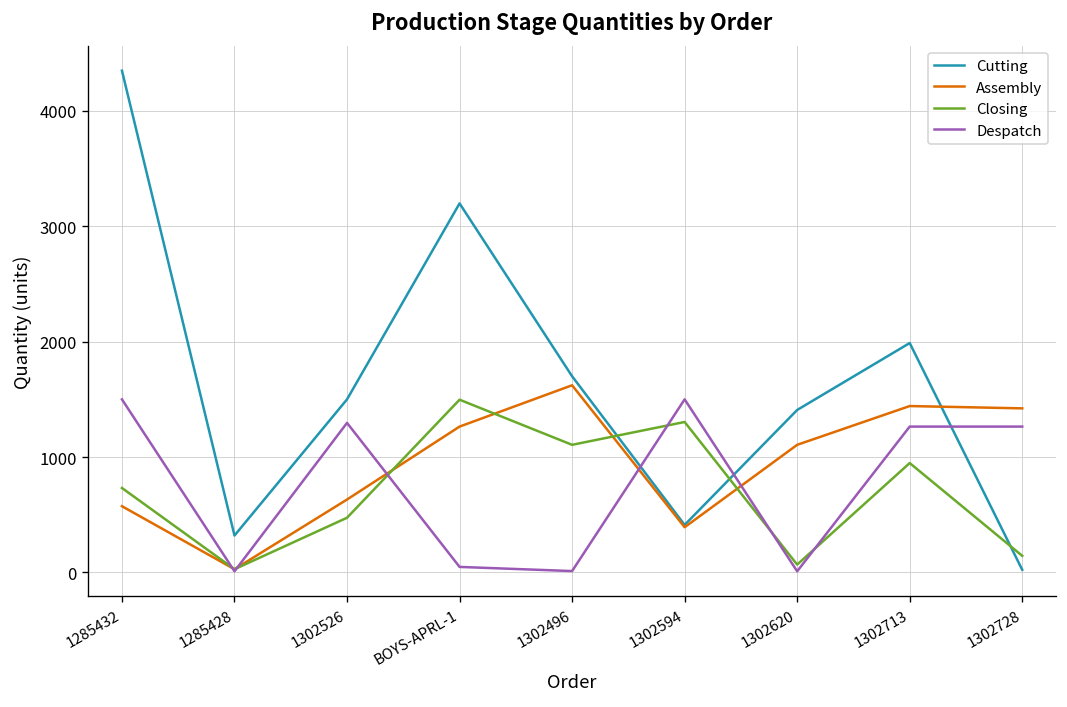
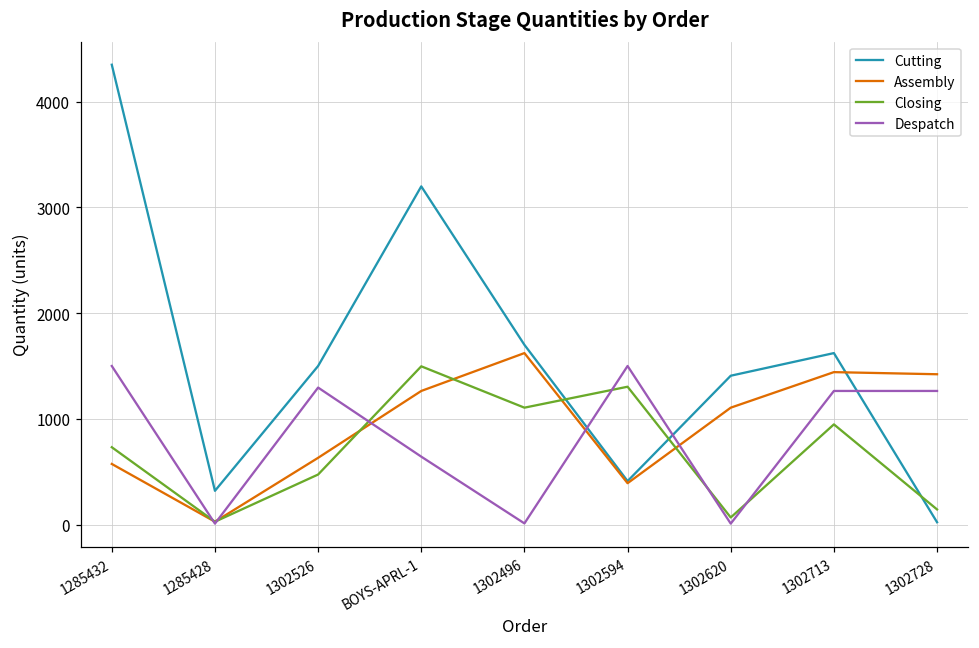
  {
    "Cutting": {
      "1285432": 4300,
      "1285428": 300,
      "1302526": 1500,
      "BOYS-APRL-1": 3200,
      "1302496": 1700,
      "1302620": 1400,
-     "1302713": 2000,
+     "1302713": 1600,
      "1302728": 0
    },
    "Assembly": {
      "1285432": 600,
      "1302526": 600,
      "BOYS-APRL-1": 1300,
      "1302496": 1600,
      "1302620": 1100,
      "1302713": 1400,
      "1302728": 1400
    },
    "Closing": {
      "1285432": 700,
      "1302526": 500,
      "BOYS-APRL-1": 1500,
      "1302496": 1100,
      "1302594": 1300,
      "1302620": 100,
      "1302713": 900,
      "1302728": 100
    },
    "Despatch": {
      "1285432": 1500,
      "1302526": 1300,
-     "BOYS-APRL-1": 0,
+     "BOYS-APRL-1": 600,
      "1302496": 0,
      "1302594": 1500,
      "1302620": 0,
      "1302713": 1300,
      "1302728": 1300
    }
  }
